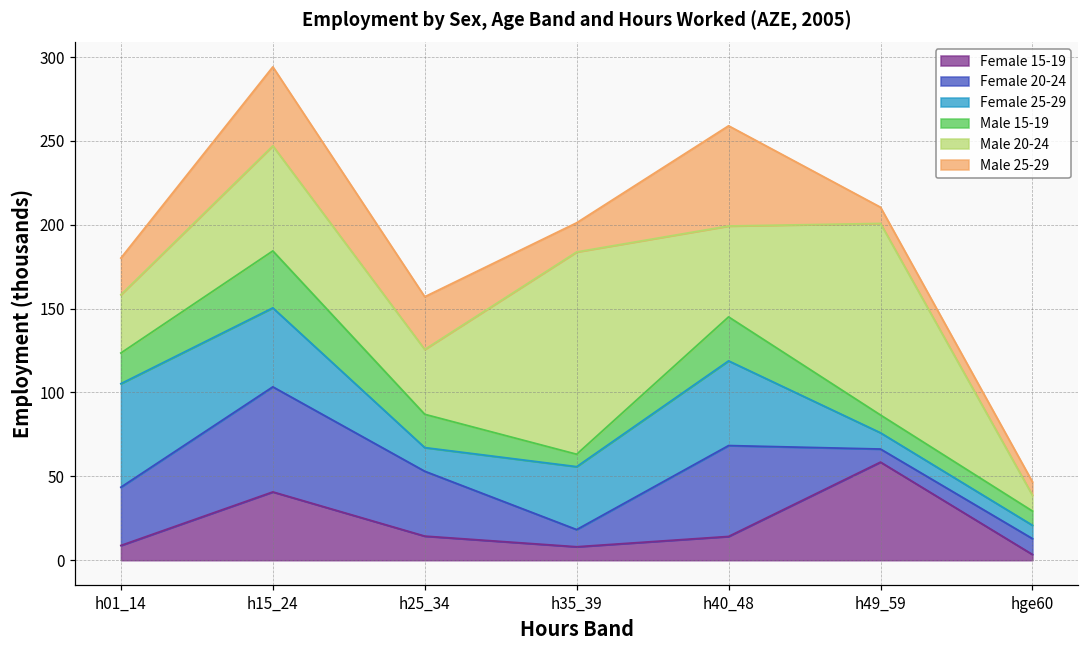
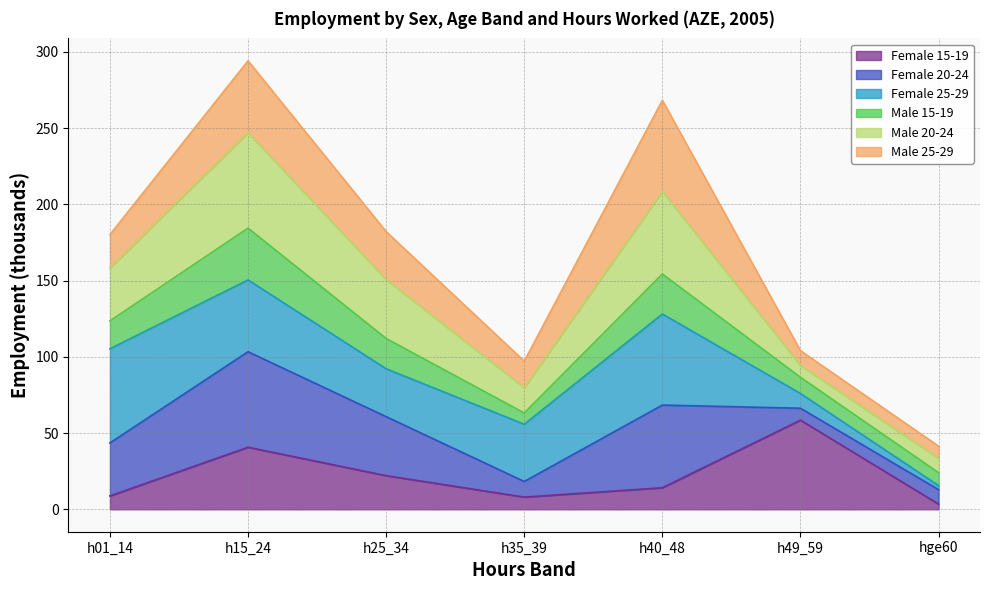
  {
    "Female 15-19": {
      "h01_14": 9,
      "h15_24": 41,
-     "h25_34": 14,
+     "h25_34": 22,
      "h35_39": 8,
      "h40_48": 14,
      "h49_59": 58,
      "hge60": 3
    },
    "Female 20-24": {
      "h01_14": 35,
      "h15_24": 63,
      "h25_34": 39,
      "h35_39": 10,
      "h40_48": 54,
      "h49_59": 8,
      "hge60": 9
    },
    "Female 25-29": {
      "h01_14": 62,
      "h15_24": 47,
-     "h25_34": 14,
+     "h25_34": 31,
      "h35_39": 38,
-     "h40_48": 50,
+     "h40_48": 60,
      "h49_59": 10,
-     "hge60": 8
+     "hge60": 3
    },
    "Male 15-19": {
      "h01_14": 18,
      "h15_24": 34,
      "h25_34": 20,
      "h35_39": 7,
      "h40_48": 26,
      "h49_59": 11,
      "hge60": 8
    },
    "Male 20-24": {
      "h01_14": 35,
      "h15_24": 63,
      "h25_34": 39,
-     "h35_39": 121,
+     "h35_39": 17,
      "h40_48": 54,
-     "h49_59": 114,
+     "h49_59": 8,
      "hge60": 9
    },
    "Male 25-29": {
      "h01_14": 22,
      "h15_24": 47,
      "h25_34": 31,
      "h35_39": 17,
      "h40_48": 60,
      "h49_59": 10,
      "hge60": 8
    }
  }
